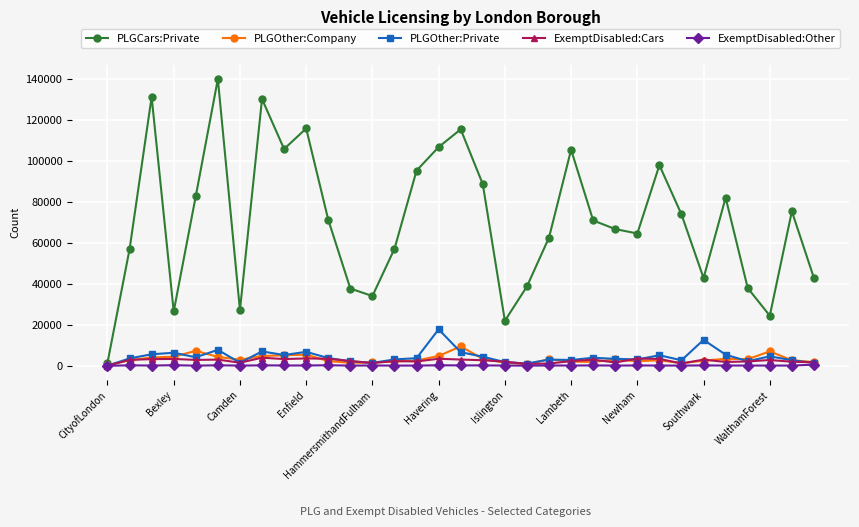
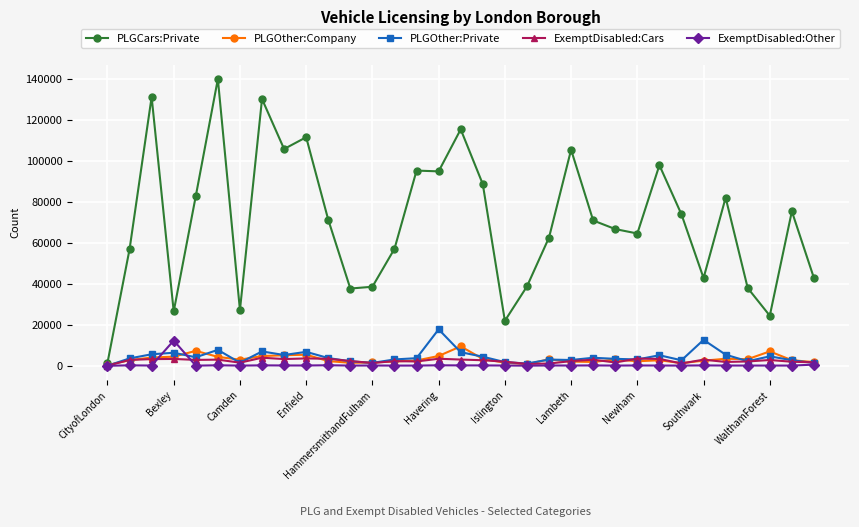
  {
    "PLGCars:Private": {
      "Bexley": 27000,
      "Camden": 27000,
-     "Enfield": 116000,
-     "HammersmithandFulham": 34000,
-     "Havering": 107000,
+     "Enfield": 111000,
+     "HammersmithandFulham": 39000,
+     "Havering": 95000,
      "Islington": 22000,
      "Lambeth": 105000,
      "Newham": 65000,
      "Southwark": 43000,
      "WalthamForest": 24000
    },
    "PLGOther:Company": {
      "Camden": 3000,
      "Enfield": 5000,
      "Havering": 5000,
      "WalthamForest": 7000
    },
    "PLGOther:Private": {
      "Bexley": 6000,
      "Enfield": 7000,
      "Havering": 18000,
      "Southwark": 13000,
      "WalthamForest": 5000
    },
    "ExemptDisabled:Cars": {
      "Enfield": 4000,
      "Havering": 3000,
      "WalthamForest": 3000
    },
    "ExemptDisabled:Other": {
-     "Bexley": 0,
+     "Bexley": 12000,
      "Camden": 0,
      "Enfield": 0,
      "Havering": 0,
      "Islington": 0,
      "Lambeth": 0,
      "Newham": 0,
      "Southwark": 0,
      "WalthamForest": 0
    }
  }
